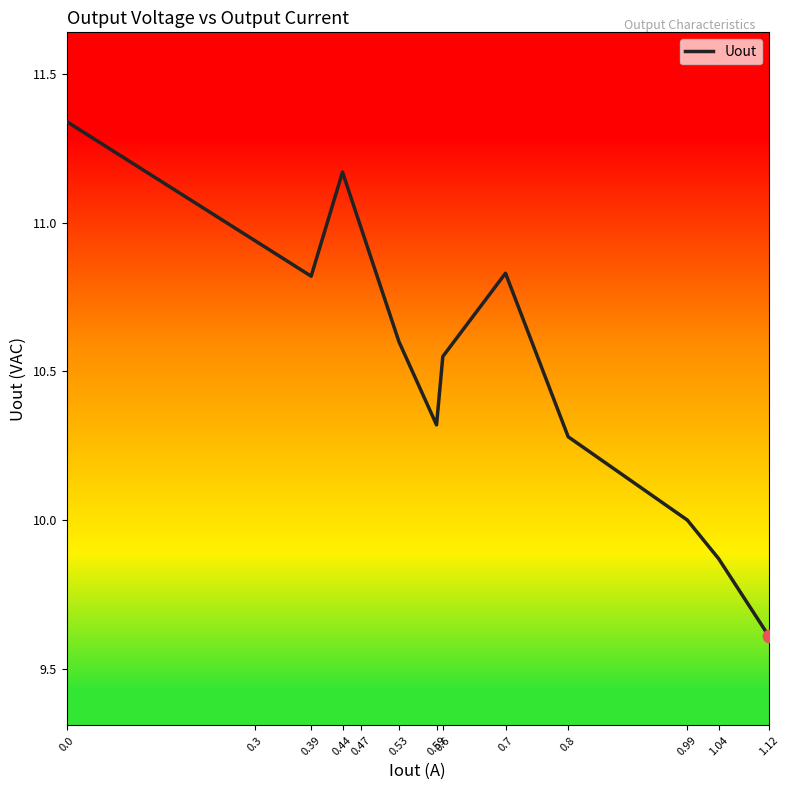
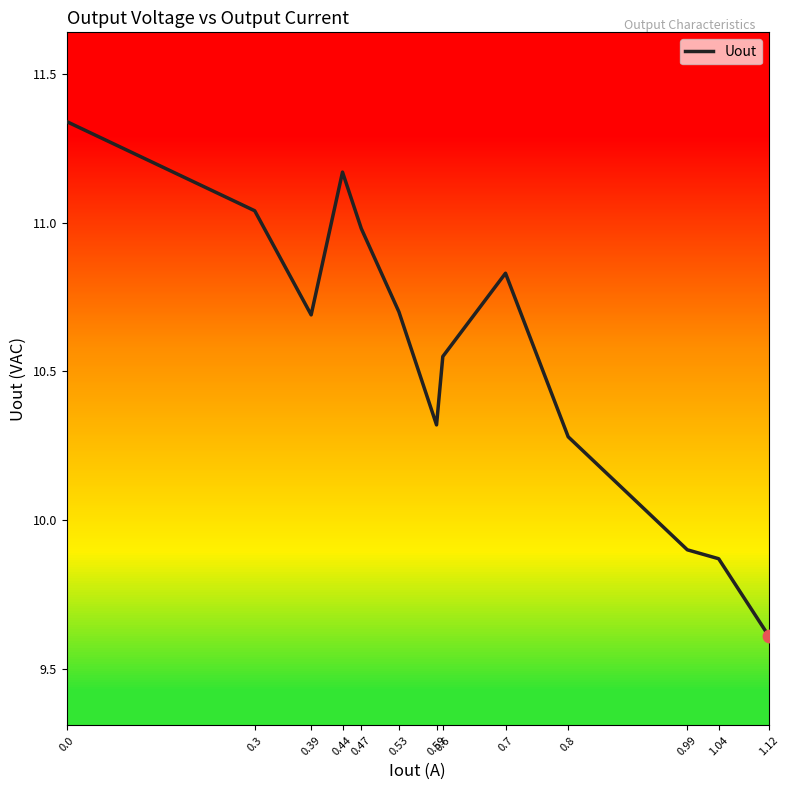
  {
    "Uout": {
      "0.0": 11.34,
-     "0.3": 10.94,
-     "0.39": 10.82,
+     "0.3": 11.04,
+     "0.39": 10.69,
      "0.44": 11.17,
      "0.47": 10.98,
-     "0.53": 10.6,
+     "0.53": 10.7,
      "0.59": 10.32,
      "0.6": 10.55,
      "0.7": 10.83,
      "0.8": 10.28,
-     "0.99": 10.0,
+     "0.99": 9.9,
      "1.04": 9.87
    }
  }
